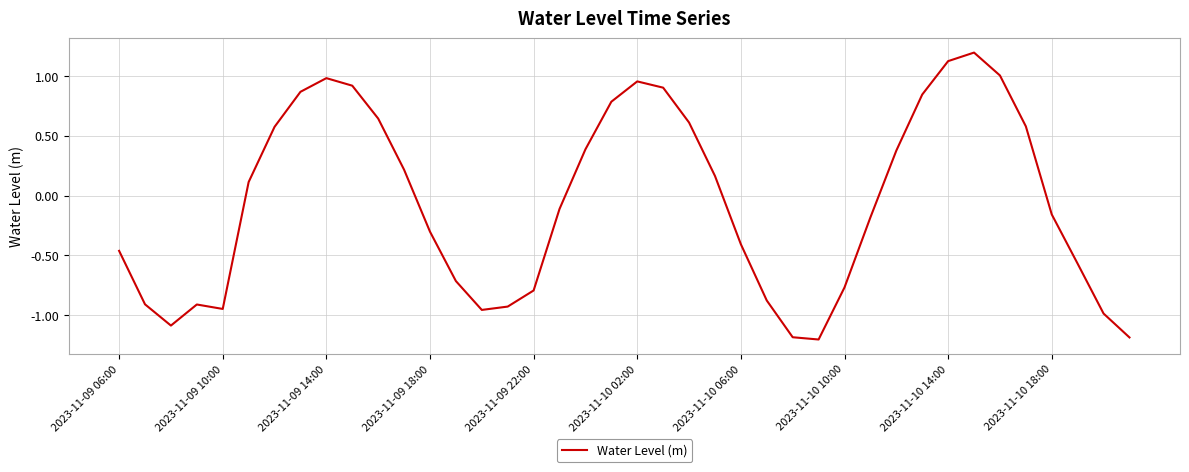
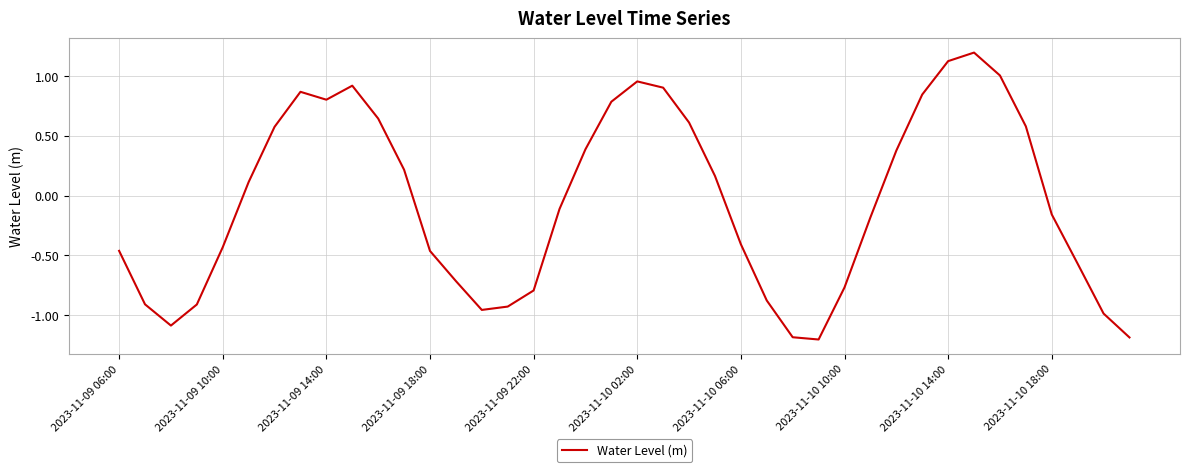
  {
    "2023-11-09 06:00": -0.46,
-   "2023-11-09 10:00": -0.95,
-   "2023-11-09 14:00": 0.98,
-   "2023-11-09 18:00": -0.30,
+   "2023-11-09 10:00": -0.43,
+   "2023-11-09 14:00": 0.80,
+   "2023-11-09 18:00": -0.46,
    "2023-11-09 22:00": -0.79,
    "2023-11-10 02:00": 0.95,
    "2023-11-10 06:00": -0.41,
    "2023-11-10 10:00": -0.77,
    "2023-11-10 14:00": 1.12,
    "2023-11-10 18:00": -0.16
  }
